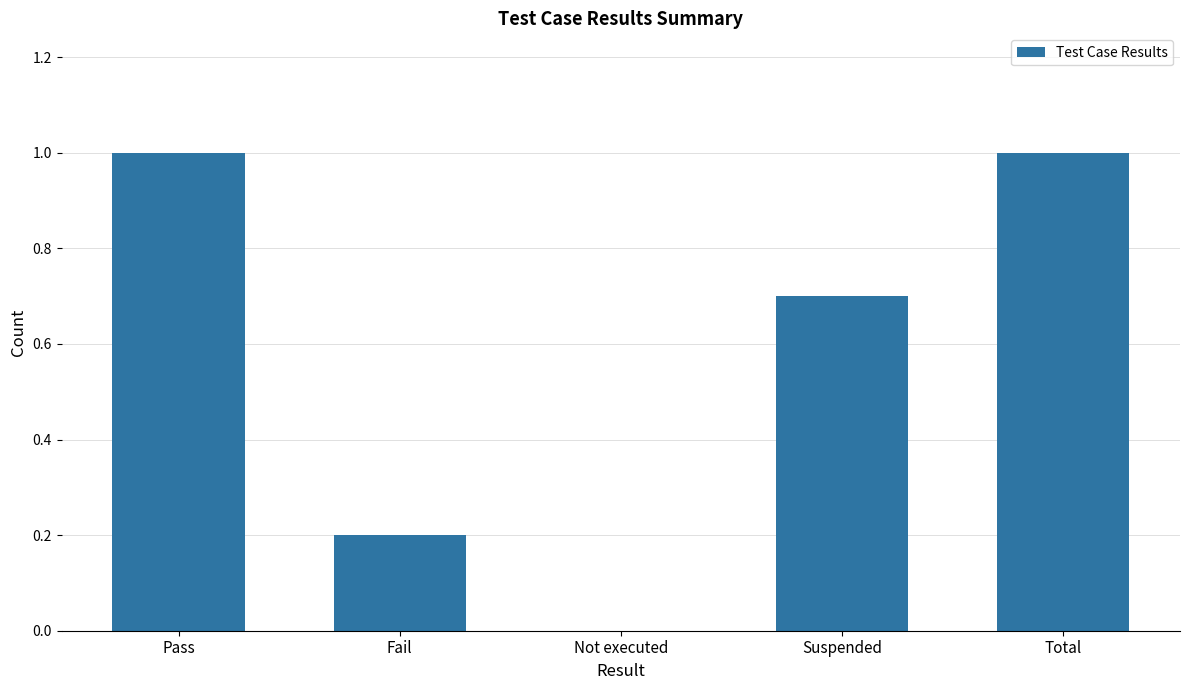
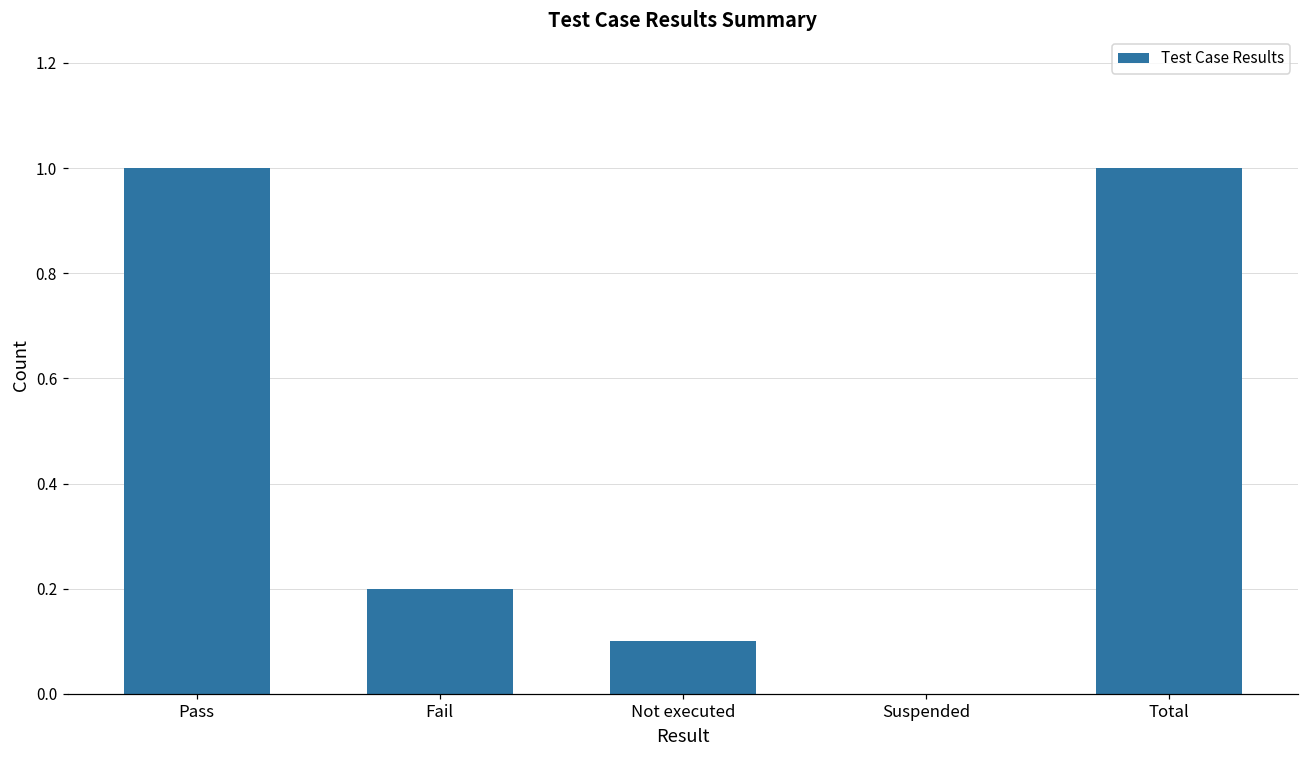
  {
    "Pass": 1.0,
    "Fail": 0.2,
-   "Not executed": 0.0,
-   "Suspended": 0.7,
+   "Not executed": 0.1,
+   "Suspended": 0.0,
    "Total": 1.0
  }
